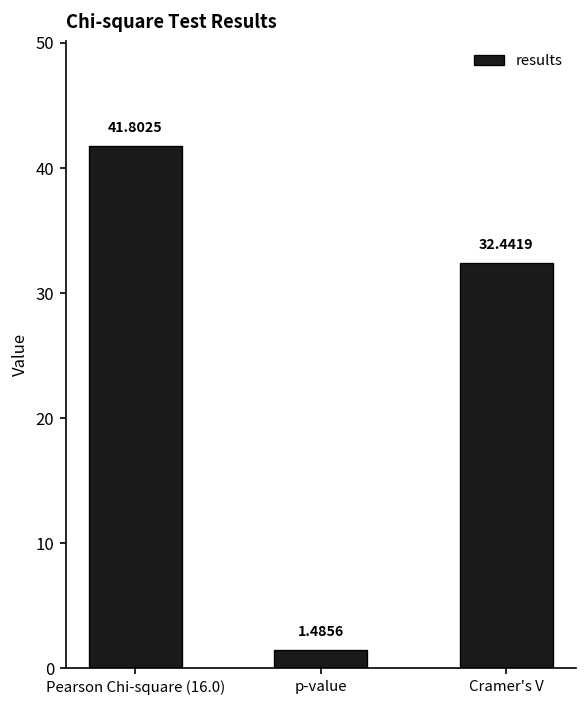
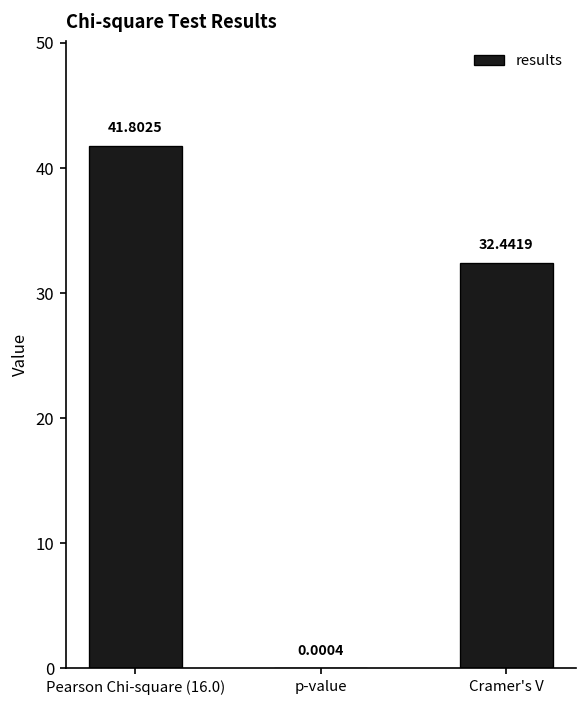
  {
    "Pearson Chi-square (16.0)": 41.8025,
-   "p-value": 1.4856,
+   "p-value": 0.0004,
    "Cramer's V": 32.4419
  }
